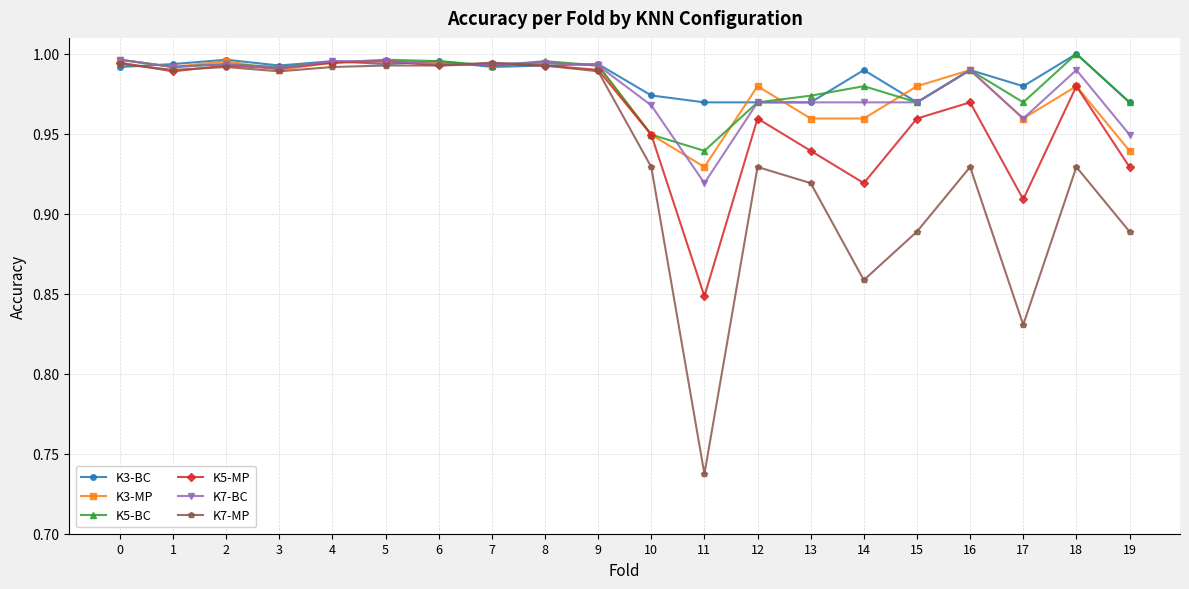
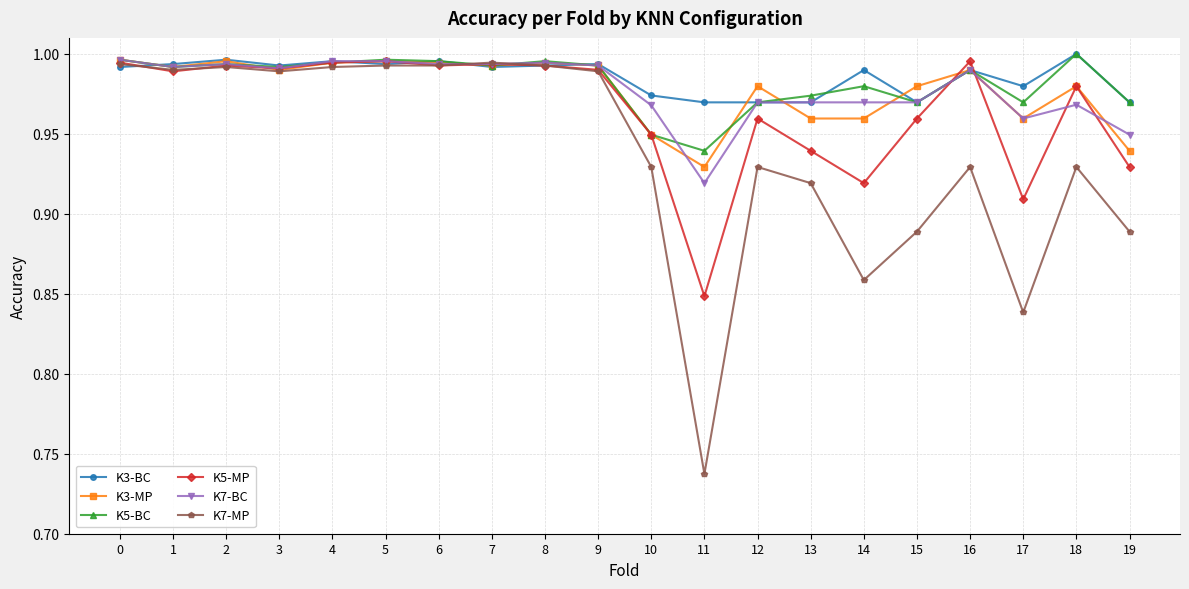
  {
    "K3-BC": {
      "0": 0.992,
      "1": 0.994,
      "10": 0.974,
      "11": 0.970,
      "14": 0.990,
      "17": 0.980
    },
    "K3-MP": {
      "11": 0.929,
      "12": 0.980,
      "13": 0.960,
      "14": 0.960,
      "15": 0.980,
      "19": 0.939
    },
    "K5-BC": {
      "11": 0.939,
      "13": 0.974,
      "14": 0.980,
      "17": 0.970
    },
    "K5-MP": {
      "11": 0.848,
      "12": 0.960,
      "13": 0.939,
      "14": 0.919,
      "15": 0.960,
-     "16": 0.970,
+     "16": 0.995,
      "17": 0.909,
      "19": 0.929
    },
    "K7-BC": {
      "10": 0.968,
      "11": 0.919,
      "14": 0.970,
-     "18": 0.990,
+     "18": 0.968,
      "19": 0.949
    },
    "K7-MP": {
      "4": 0.992,
      "10": 0.929,
      "11": 0.737,
      "12": 0.929,
      "13": 0.919,
      "14": 0.859,
      "15": 0.889,
      "16": 0.929,
-     "17": 0.831,
+     "17": 0.838,
      "18": 0.929,
      "19": 0.889
    }
  }
